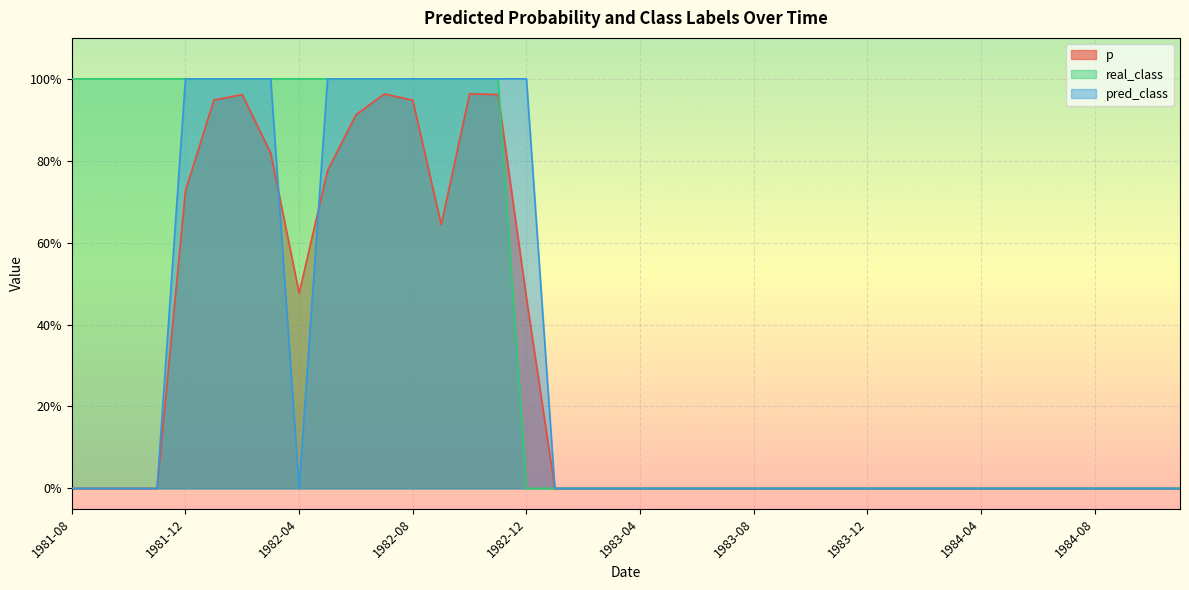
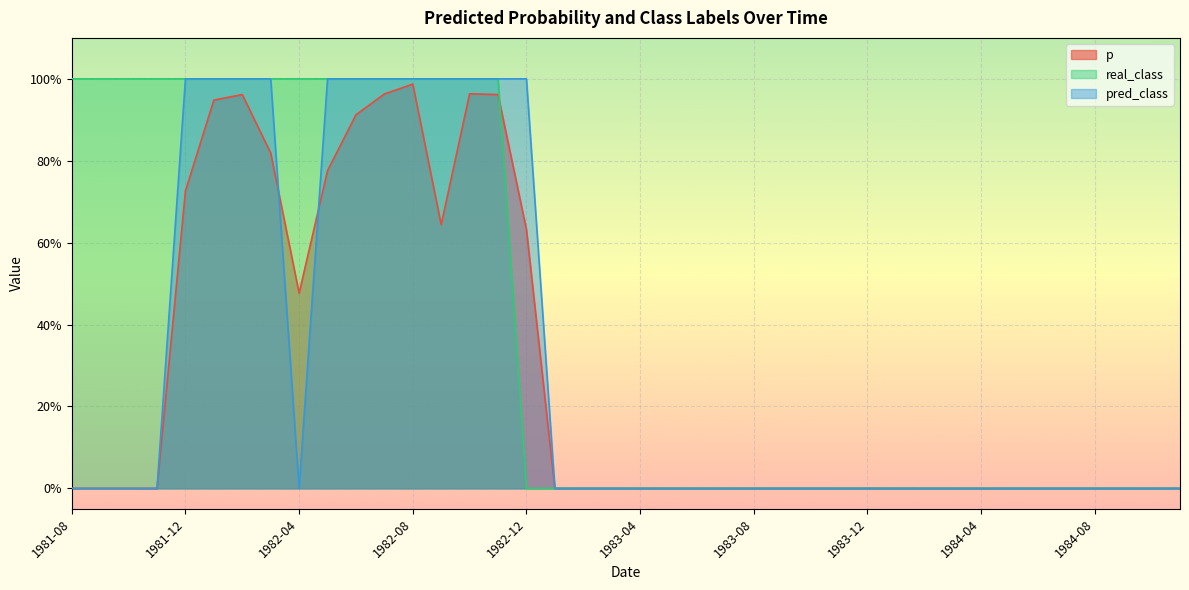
  {
    "p": {
      "1981-12": "73%",
      "1982-04": "48%",
-     "1982-08": "95%",
-     "1982-12": "47%"
+     "1982-08": "99%",
+     "1982-12": "63%"
    },
    "real_class": {
      "1981-08": "100%",
      "1982-04": "100%",
      "1982-12": "0%"
    },
    "pred_class": {
      "1982-04": "0%",
      "1982-12": "100%"
    }
  }
